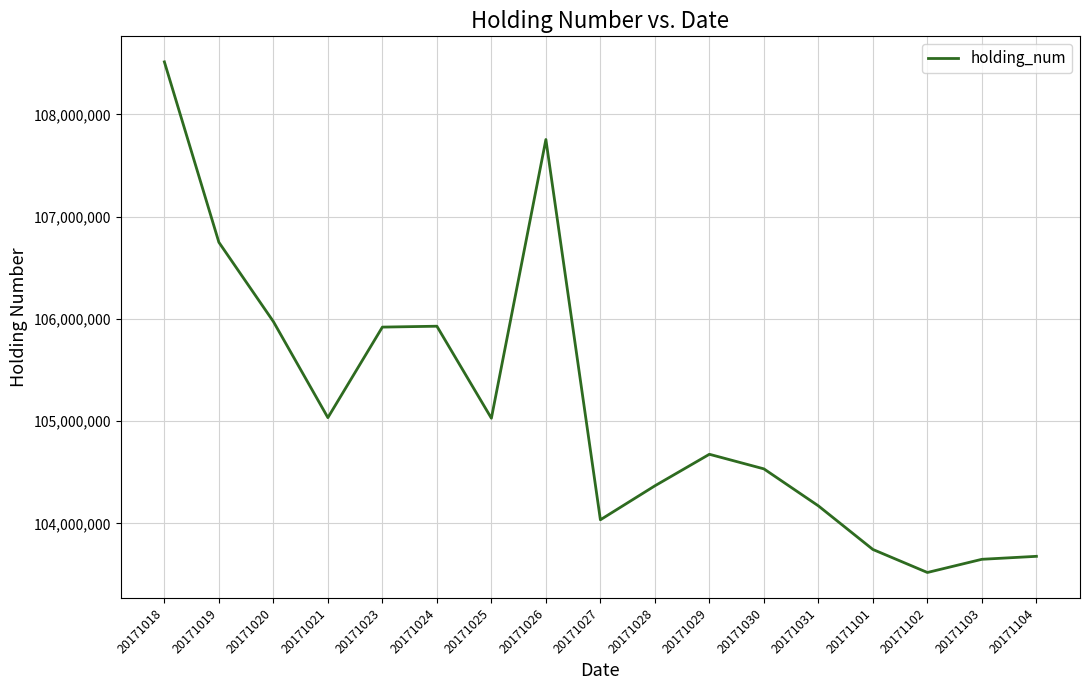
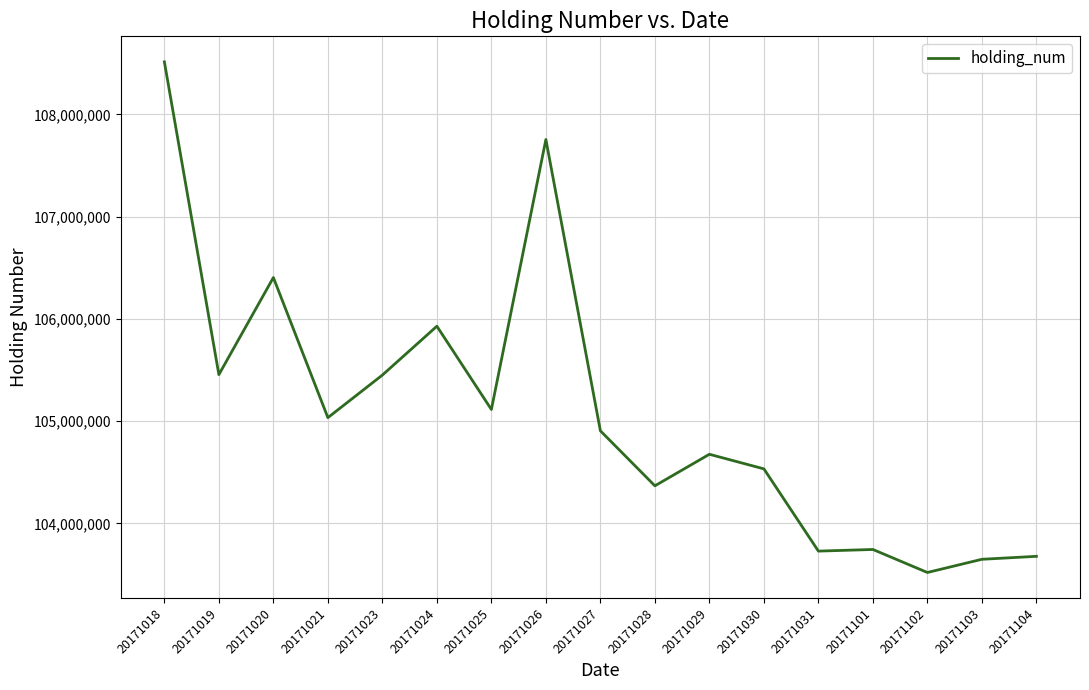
  {
    "20171018": "108,510,000",
-   "20171019": "106,750,000",
-   "20171020": "105,970,000",
+   "20171019": "105,460,000",
+   "20171020": "106,400,000",
    "20171021": "105,030,000",
-   "20171023": "105,920,000",
+   "20171023": "105,450,000",
    "20171024": "105,930,000",
-   "20171025": "105,030,000",
+   "20171025": "105,110,000",
    "20171026": "107,750,000",
-   "20171027": "104,040,000",
+   "20171027": "104,910,000",
    "20171028": "104,370,000",
    "20171029": "104,680,000",
    "20171030": "104,530,000",
-   "20171031": "104,170,000",
+   "20171031": "103,730,000",
    "20171101": "103,750,000",
    "20171102": "103,520,000",
    "20171103": "103,650,000",
    "20171104": "103,680,000"
  }
